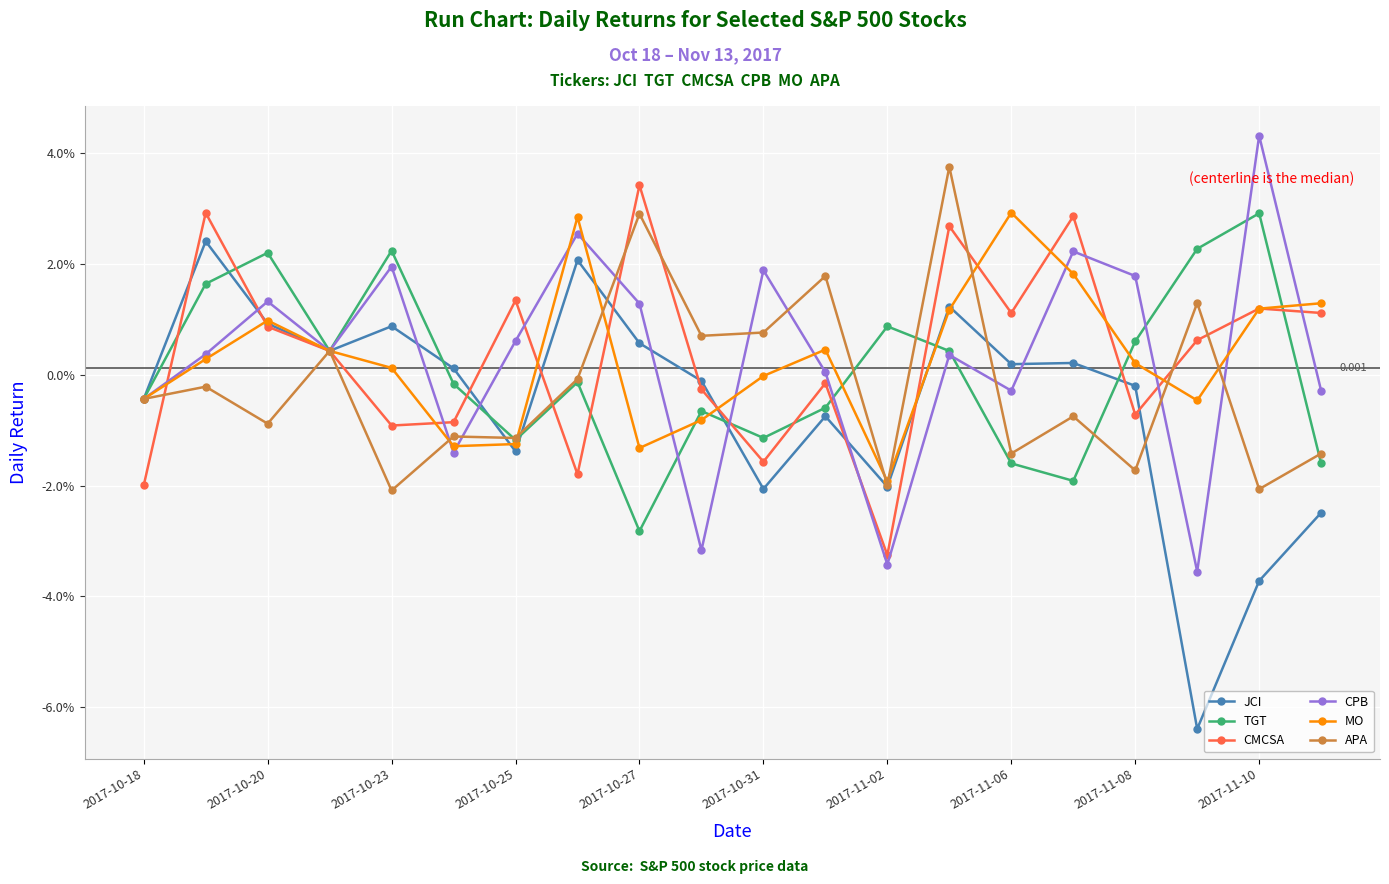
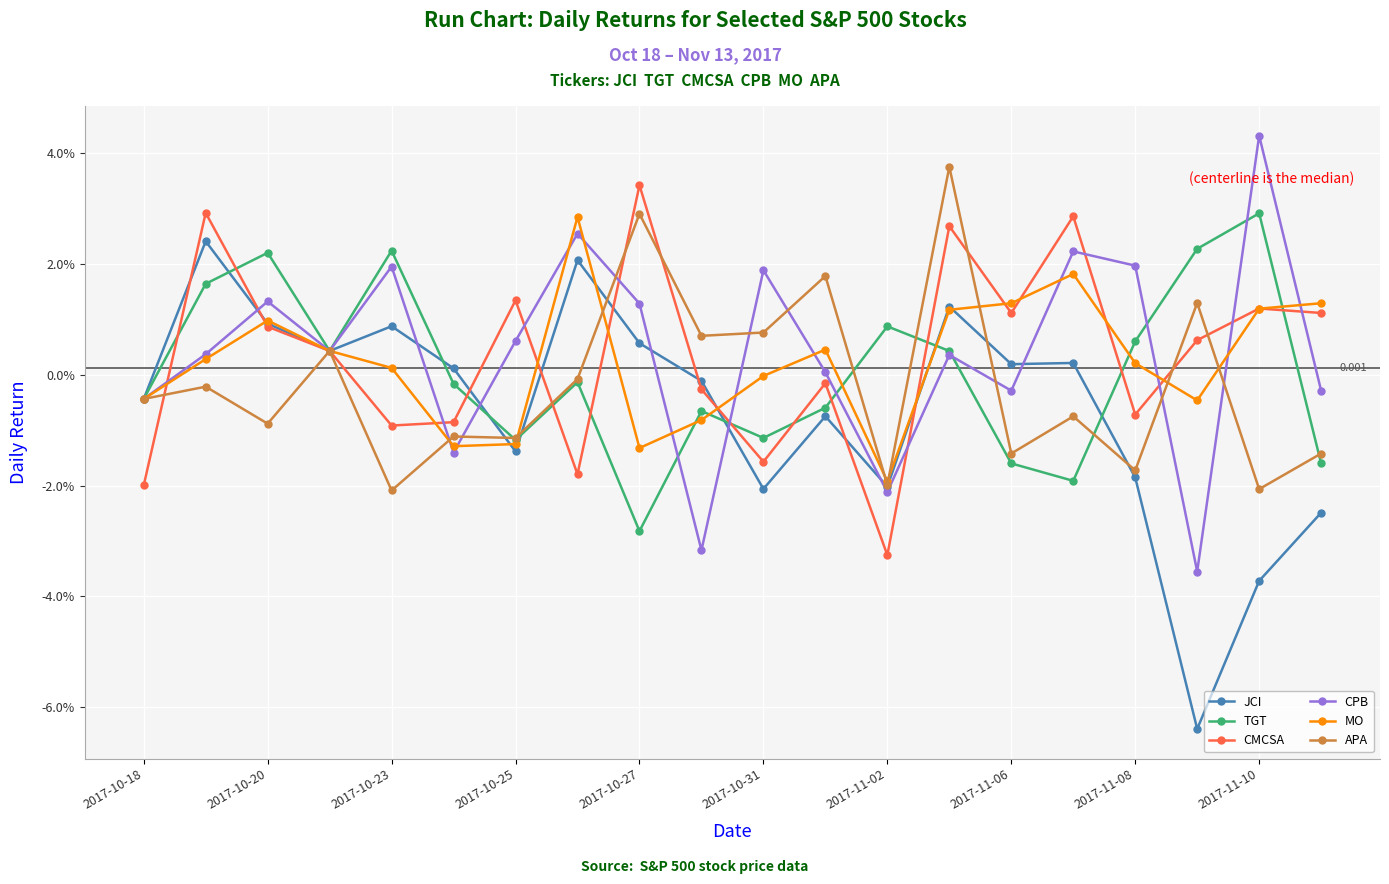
  {
    "JCI": {
      "2017-10-20": "0.9%",
      "2017-10-23": "0.9%",
      "2017-10-25": "-1.4%",
      "2017-10-27": "0.6%",
      "2017-10-31": "-2.1%",
      "2017-11-06": "0.2%",
-     "2017-11-08": "-0.2%",
+     "2017-11-08": "-1.9%",
      "2017-11-10": "-3.7%"
    },
    "TGT": {
      "2017-10-20": "2.2%",
      "2017-10-23": "2.2%",
      "2017-10-27": "-2.8%",
      "2017-10-31": "-1.1%",
      "2017-11-02": "0.9%",
      "2017-11-06": "-1.6%",
      "2017-11-08": "0.6%",
      "2017-11-10": "2.9%"
    },
    "CMCSA": {
      "2017-10-18": "-2.0%",
      "2017-10-20": "0.9%",
      "2017-10-23": "-0.9%",
      "2017-10-25": "1.3%",
      "2017-10-27": "3.4%",
      "2017-10-31": "-1.6%",
      "2017-11-02": "-3.3%",
      "2017-11-06": "1.1%",
      "2017-11-08": "-0.7%"
    },
    "CPB": {
      "2017-10-20": "1.3%",
      "2017-10-23": "2.0%",
      "2017-10-25": "0.6%",
      "2017-10-27": "1.3%",
      "2017-10-31": "1.9%",
-     "2017-11-02": "-3.4%",
+     "2017-11-02": "-2.1%",
      "2017-11-06": "-0.3%",
-     "2017-11-08": "1.8%",
+     "2017-11-08": "2.0%",
      "2017-11-10": "4.3%"
    },
    "MO": {
      "2017-10-20": "1.0%",
      "2017-10-23": "0.1%",
      "2017-10-25": "-1.3%",
      "2017-10-27": "-1.3%",
      "2017-10-31": "0.0%",
      "2017-11-02": "-1.9%",
-     "2017-11-06": "2.9%",
+     "2017-11-06": "1.3%",
      "2017-11-08": "0.2%"
    },
    "APA": {
      "2017-10-20": "-0.9%",
      "2017-10-23": "-2.1%",
      "2017-10-27": "2.9%",
      "2017-10-31": "0.8%",
      "2017-11-06": "-1.4%",
      "2017-11-08": "-1.7%",
      "2017-11-10": "-2.1%"
    }
  }
